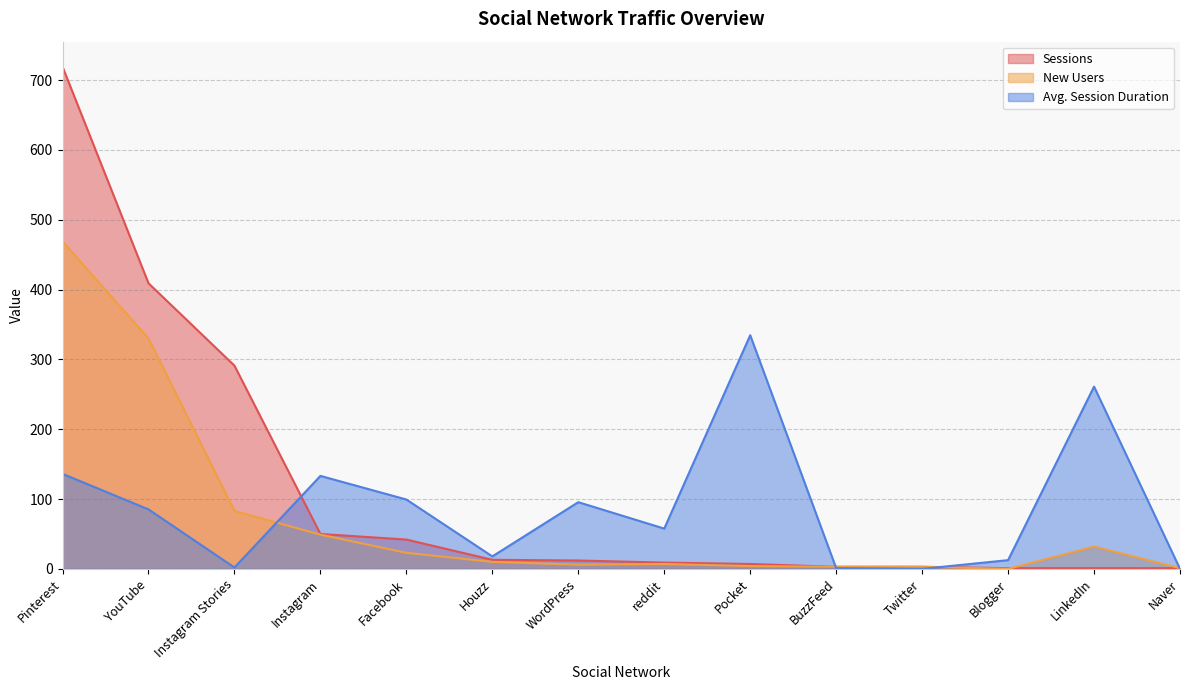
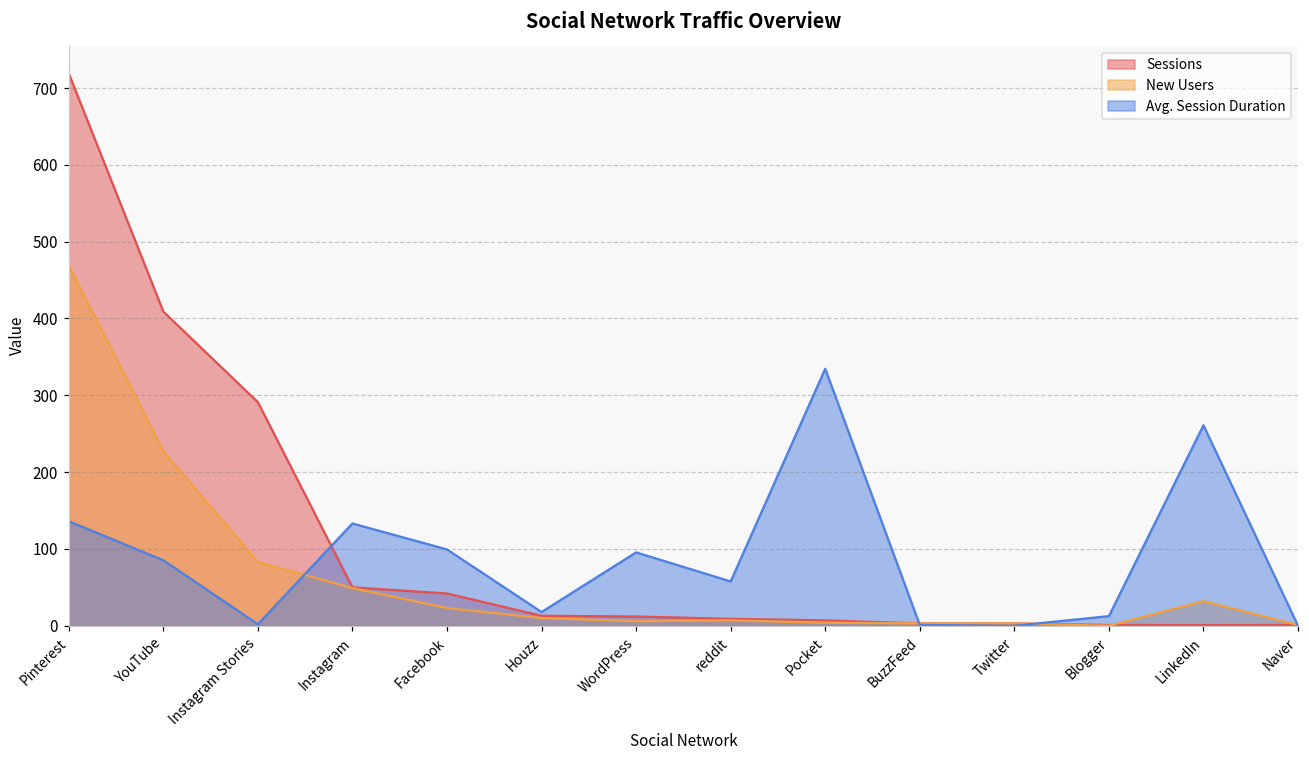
  {
    "Sessions": {
      "Pinterest": 720,
      "YouTube": 410,
      "Instagram Stories": 290,
      "Facebook": 40,
      "WordPress": 10,
      "LinkedIn": 0
    },
    "New Users": {
      "Pinterest": 470,
-     "YouTube": 330,
+     "YouTube": 230,
      "Instagram Stories": 80,
      "Facebook": 20,
      "WordPress": 10,
      "LinkedIn": 30
    },
    "Avg. Session Duration": {
      "Pinterest": 140,
      "YouTube": 90,
      "Instagram Stories": 0,
      "Instagram": 130,
      "Facebook": 100,
      "Houzz": 20,
      "WordPress": 100,
      "reddit": 60,
      "Pocket": 330,
      "Blogger": 10,
      "LinkedIn": 260
    }
  }
